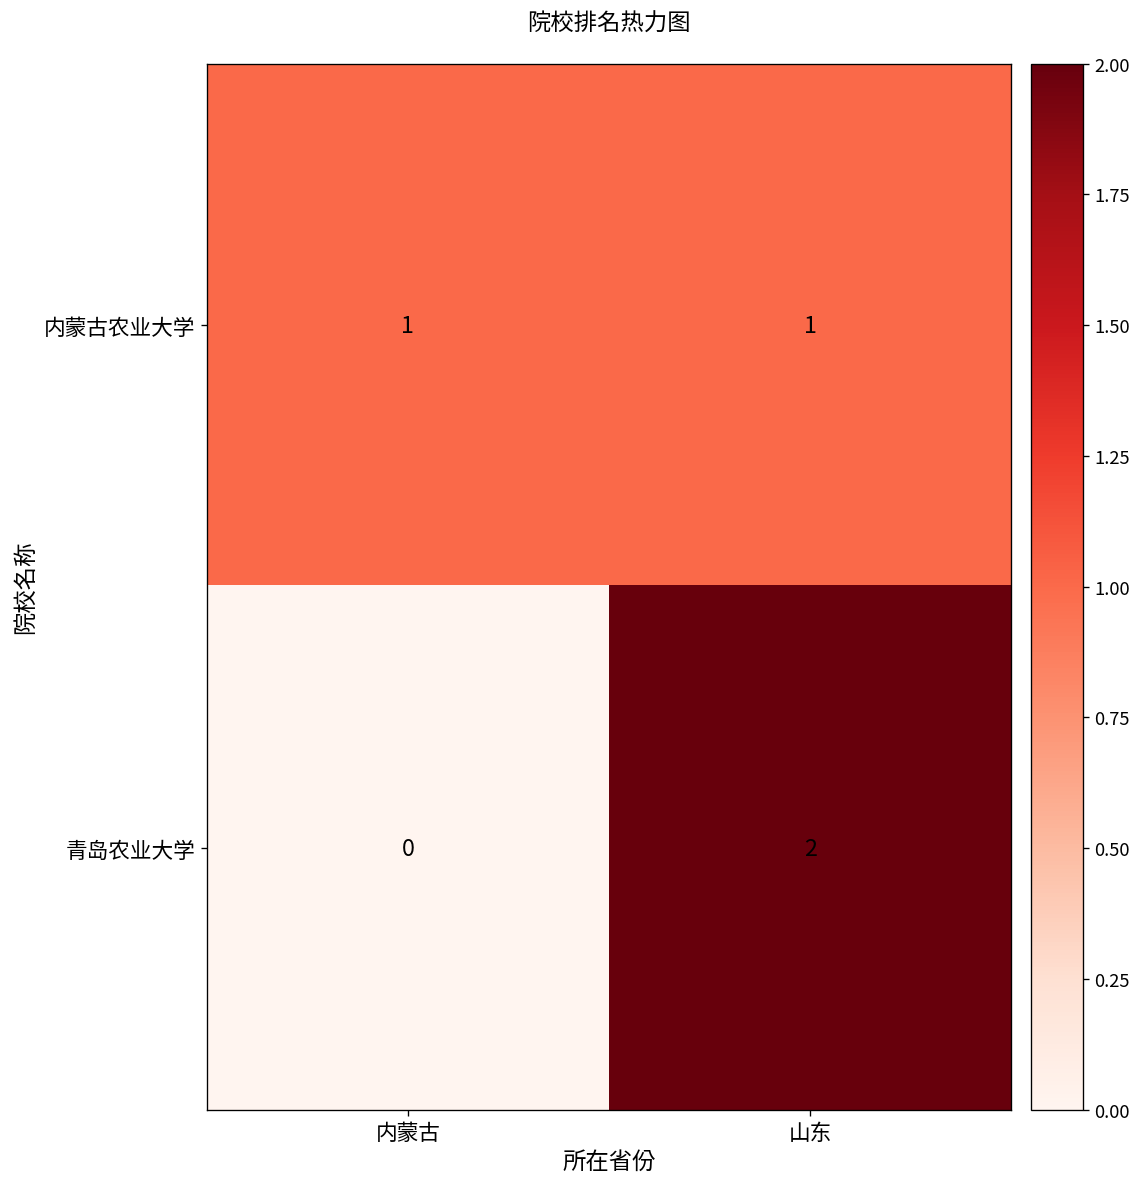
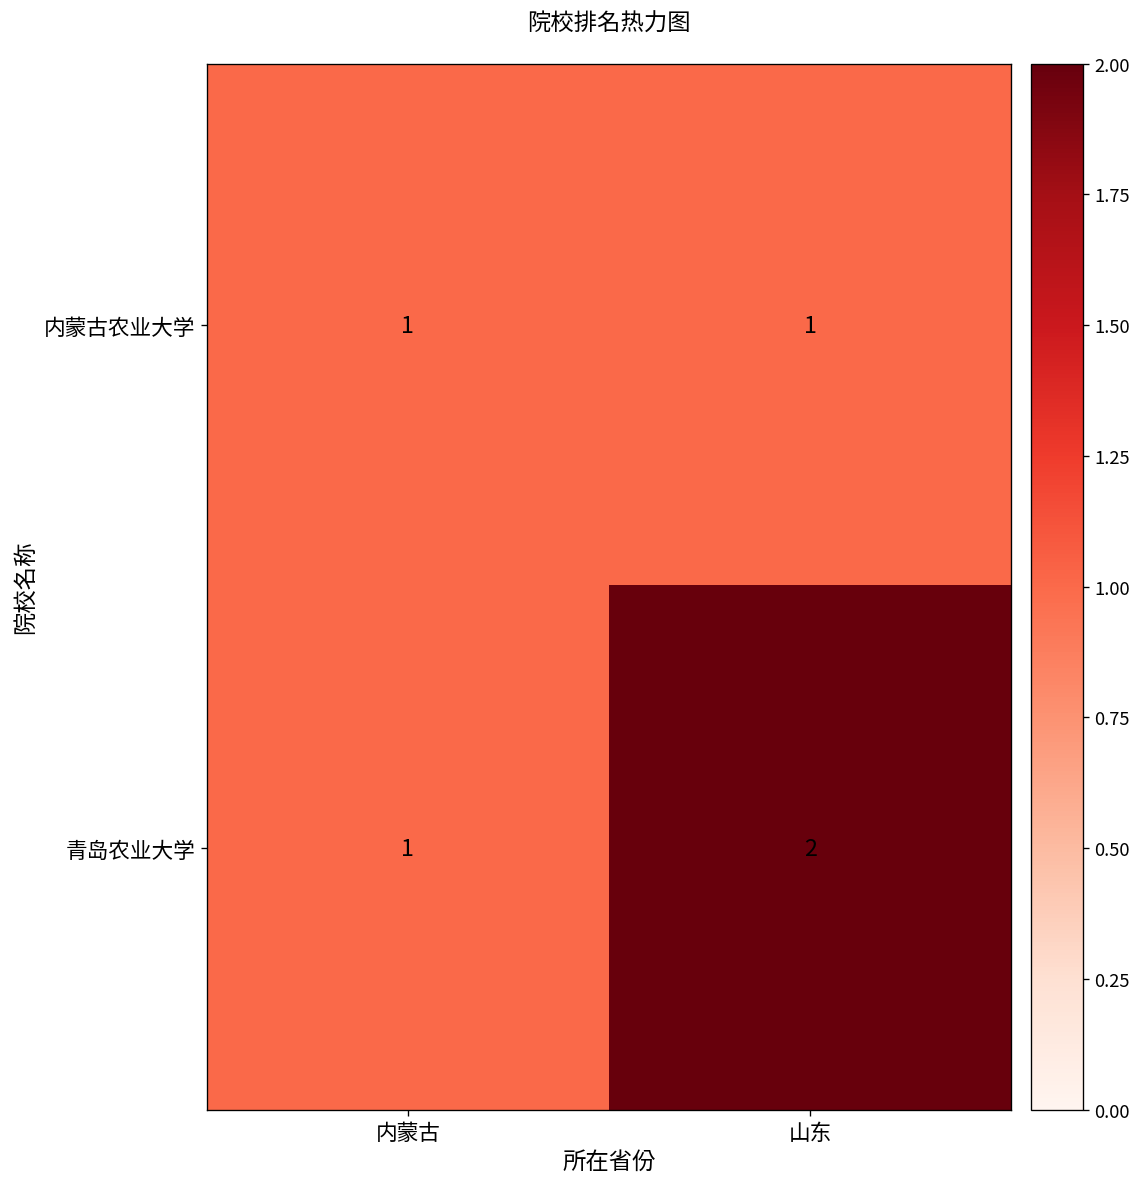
  {
    "内蒙古农业大学": {
      "内蒙古": 1,
      "山东": 1
    },
    "青岛农业大学": {
-     "内蒙古": 0,
+     "内蒙古": 1,
      "山东": 2
    }
  }
